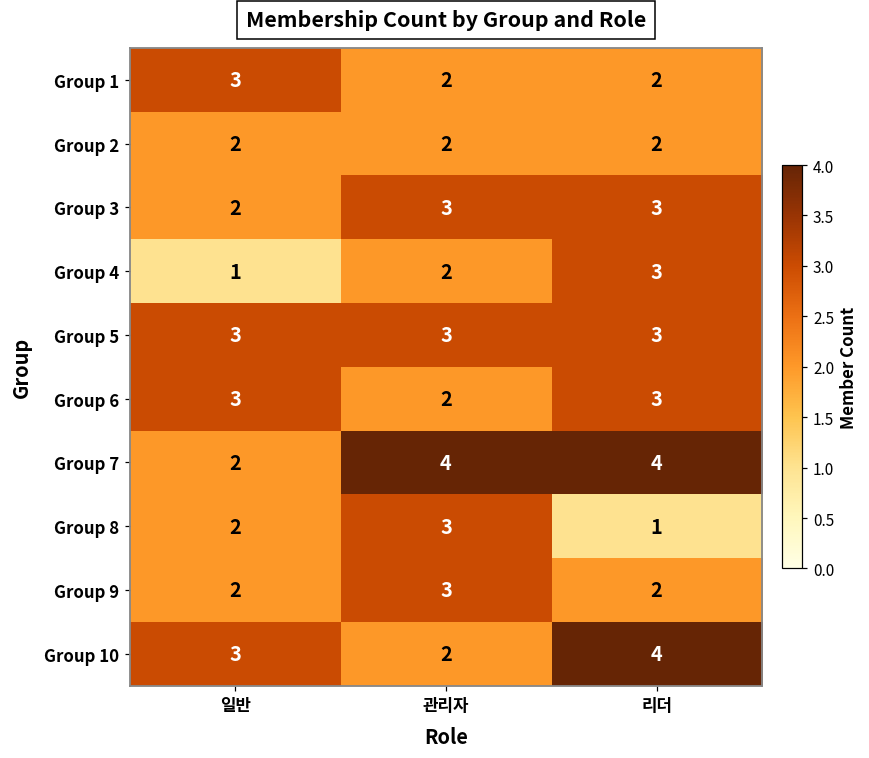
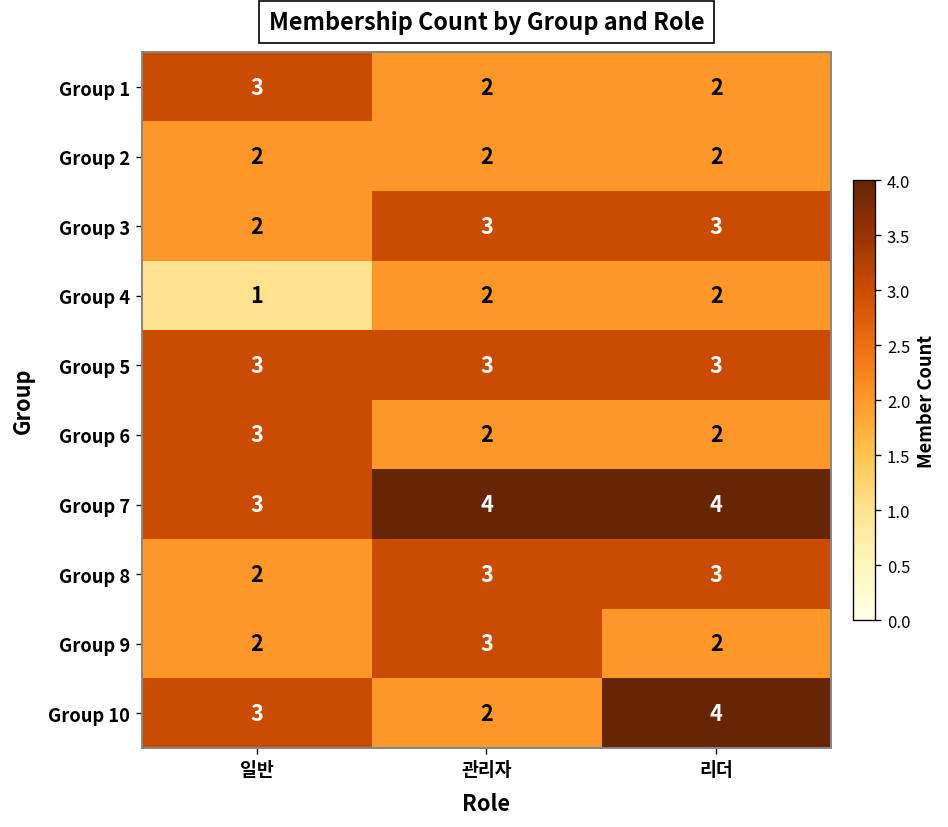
  {
    "Group 1": {
      "일반": 3,
      "관리자": 2,
      "리더": 2
    },
    "Group 2": {
      "일반": 2,
      "관리자": 2,
      "리더": 2
    },
    "Group 3": {
      "일반": 2,
      "관리자": 3,
      "리더": 3
    },
    "Group 4": {
      "일반": 1,
      "관리자": 2,
-     "리더": 3
+     "리더": 2
    },
    "Group 5": {
      "일반": 3,
      "관리자": 3,
      "리더": 3
    },
    "Group 6": {
      "일반": 3,
      "관리자": 2,
-     "리더": 3
+     "리더": 2
    },
    "Group 7": {
-     "일반": 2,
+     "일반": 3,
      "관리자": 4,
      "리더": 4
    },
    "Group 8": {
      "일반": 2,
      "관리자": 3,
-     "리더": 1
+     "리더": 3
    },
    "Group 9": {
      "일반": 2,
      "관리자": 3,
      "리더": 2
    },
    "Group 10": {
      "일반": 3,
      "관리자": 2,
      "리더": 4
    }
  }
